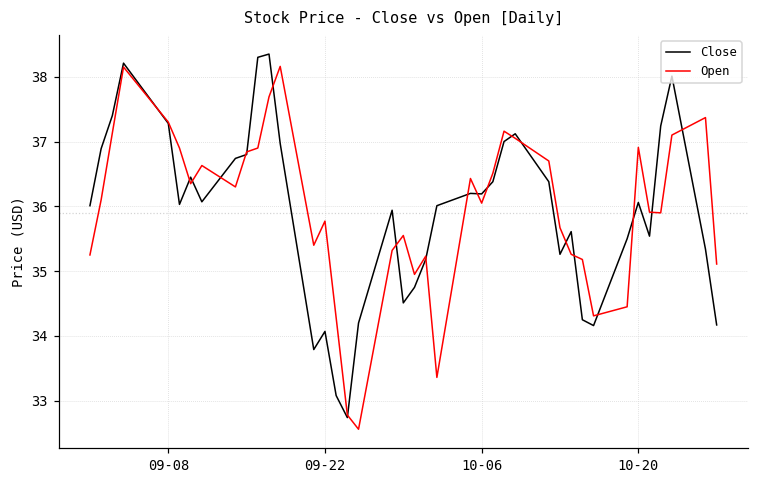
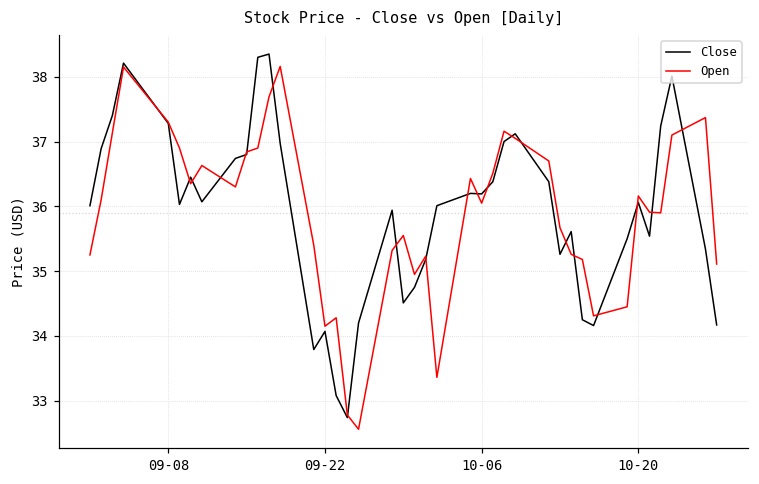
  {
    "Close": {
      "09-22": 34.1,
      "10-06": 36.2,
      "10-20": 36.1
    },
    "Open": {
-     "09-22": 35.8,
+     "09-22": 34.2,
      "10-06": 36.1,
-     "10-20": 36.9
+     "10-20": 36.2
    }
  }
